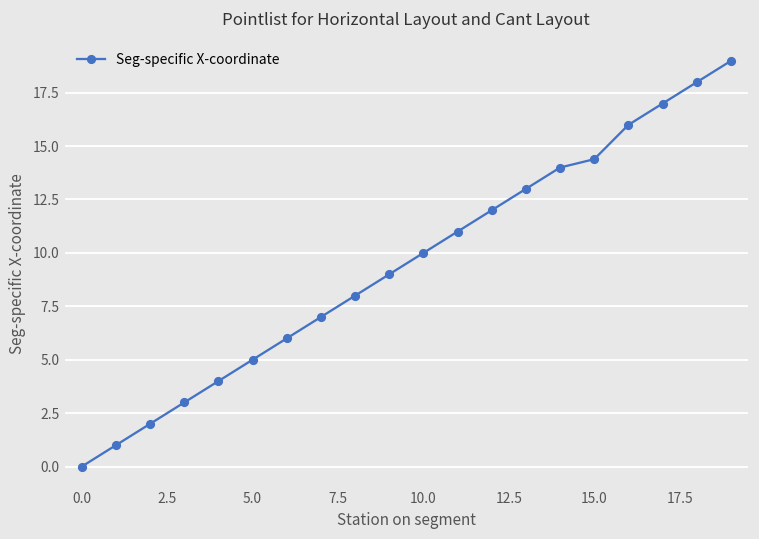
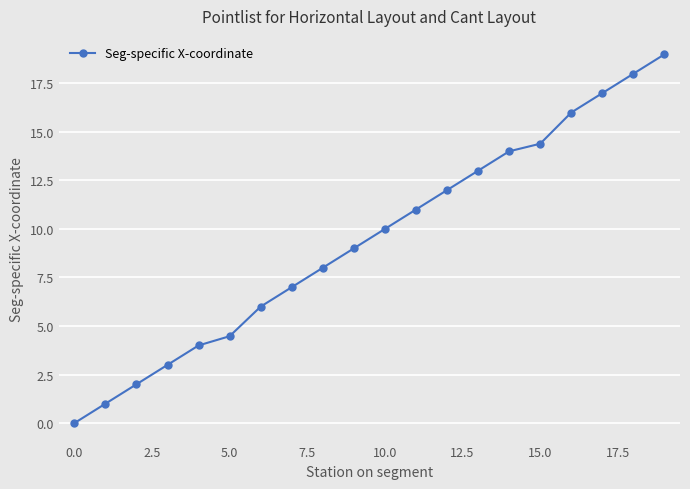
  {
    "0.0": 0.0,
-   "5.0": 5.0,
+   "5.0": 4.5,
    "10.0": 10.0,
    "15.0": 14.4
  }
